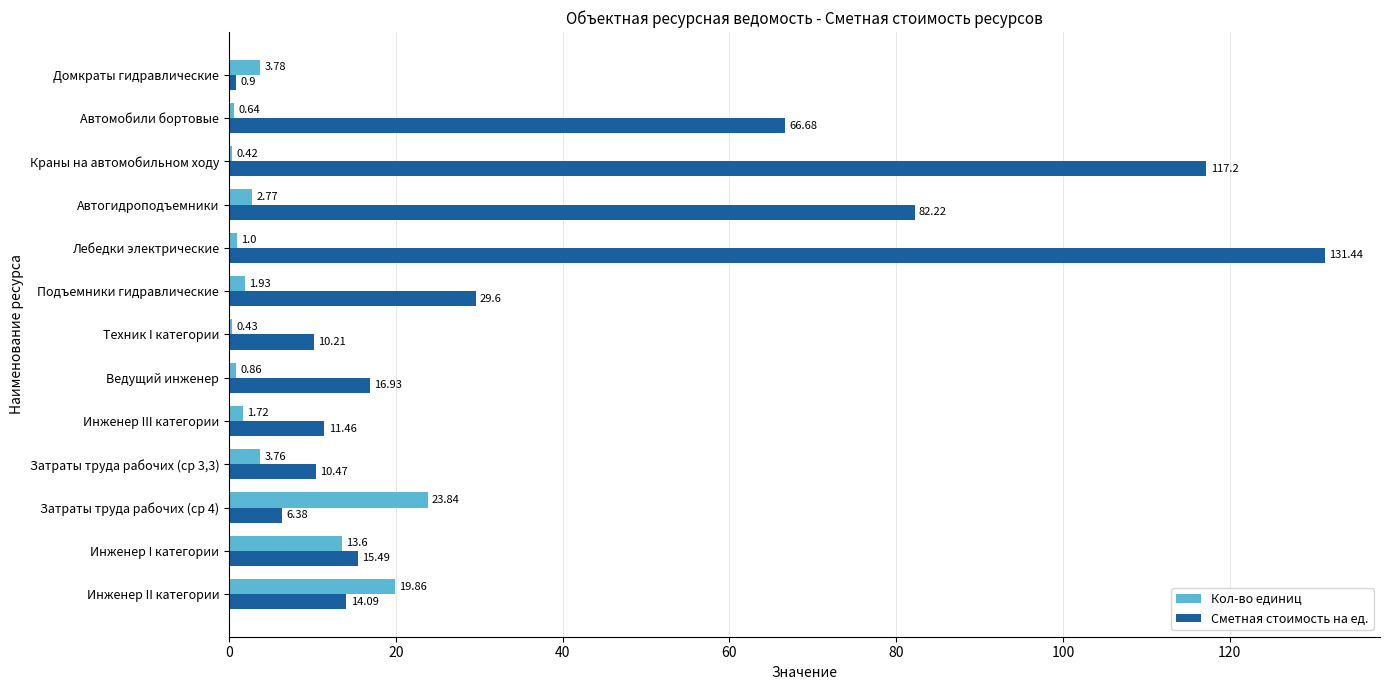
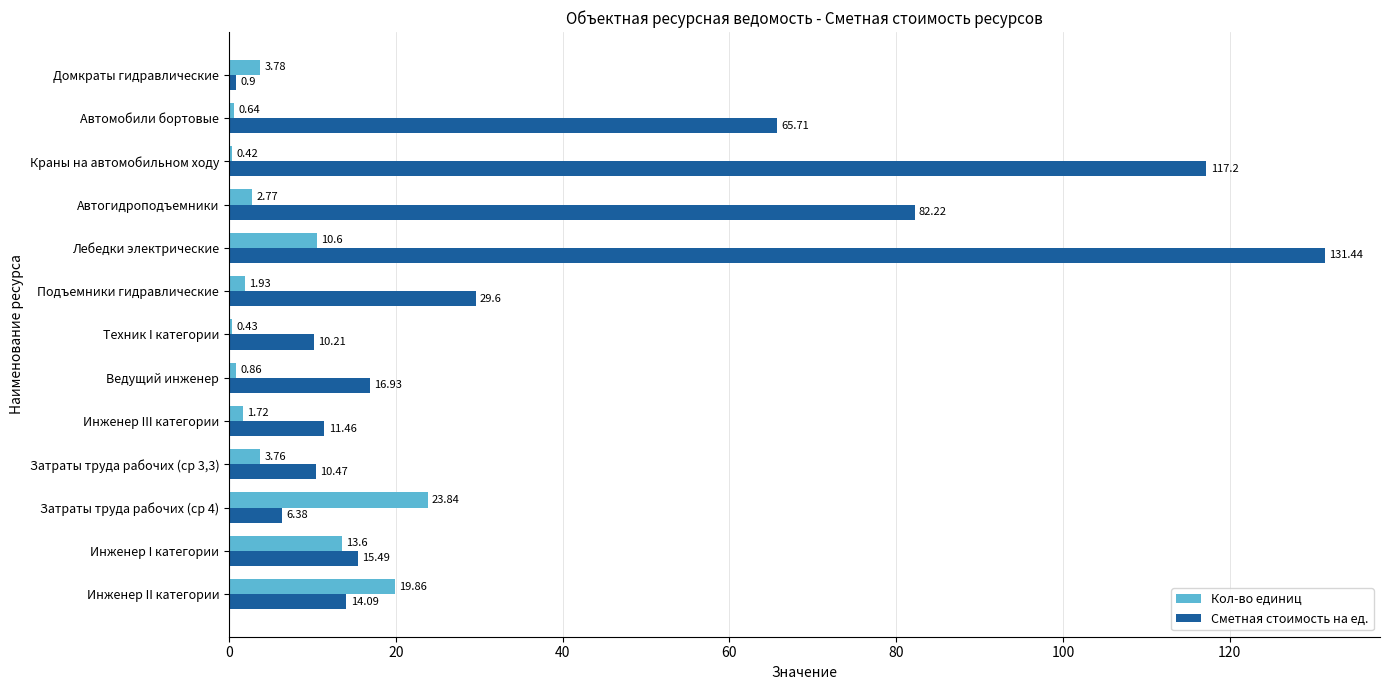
  {
    "Кол-во единиц": {
      "Домкраты гидравлические": 3.78,
      "Автомобили бортовые": 0.64,
      "Краны на автомобильном ходу": 0.42,
      "Автогидроподъемники": 2.77,
-     "Лебедки электрические": 1.0,
+     "Лебедки электрические": 10.6,
      "Подъемники гидравлические": 1.93,
      "Техник I категории": 0.43,
      "Ведущий инженер": 0.86,
      "Инженер III категории": 1.72,
      "Затраты труда рабочих (ср 3,3)": 3.76,
      "Затраты труда рабочих (ср 4)": 23.84,
      "Инженер I категории": 13.6,
      "Инженер II категории": 19.86
    },
    "Сметная стоимость на ед.": {
      "Домкраты гидравлические": 0.9,
-     "Автомобили бортовые": 66.68,
+     "Автомобили бортовые": 65.71,
      "Краны на автомобильном ходу": 117.2,
      "Автогидроподъемники": 82.22,
      "Лебедки электрические": 131.44,
      "Подъемники гидравлические": 29.6,
      "Техник I категории": 10.21,
      "Ведущий инженер": 16.93,
      "Инженер III категории": 11.46,
      "Затраты труда рабочих (ср 3,3)": 10.47,
      "Затраты труда рабочих (ср 4)": 6.38,
      "Инженер I категории": 15.49,
      "Инженер II категории": 14.09
    }
  }
